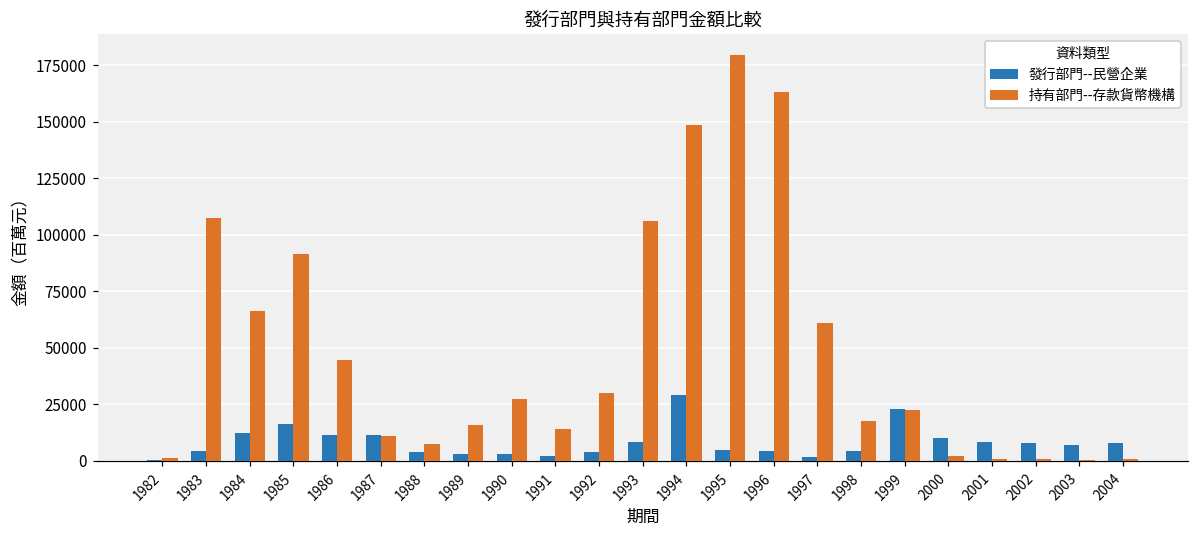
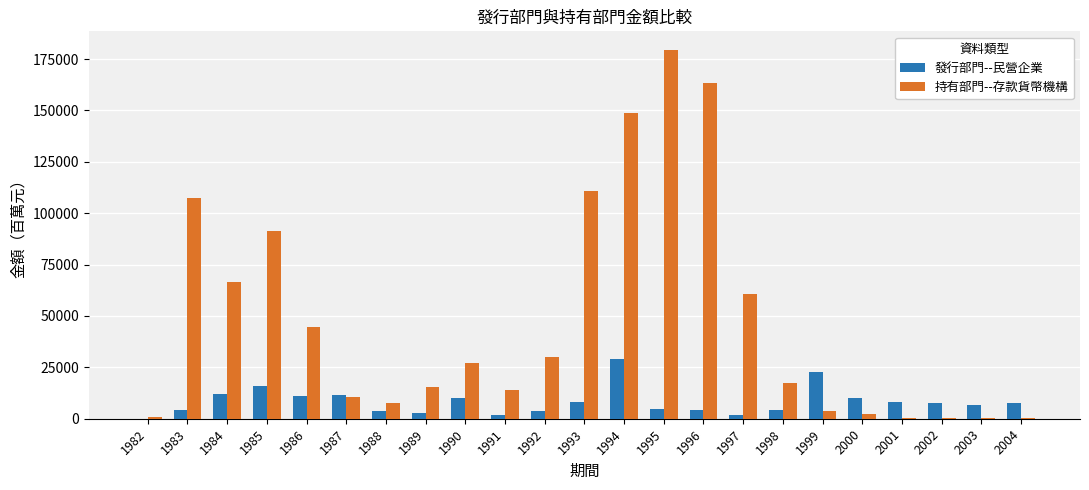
  {
    "發行部門--民營企業": {
      "1983": 4000,
      "1984": 12000,
      "1985": 16000,
      "1986": 11000,
      "1987": 12000,
      "1988": 4000,
      "1989": 3000,
-     "1990": 3000,
+     "1990": 10000,
      "1991": 2000,
      "1992": 4000,
      "1993": 8000,
      "1994": 29000,
      "1995": 5000,
      "1996": 4000,
      "1997": 2000,
      "1998": 4000,
      "1999": 23000,
      "2000": 10000,
      "2001": 8000,
      "2002": 8000,
      "2003": 7000,
      "2004": 8000
    },
    "持有部門--存款貨幣機構": {
      "1983": 107000,
      "1984": 66000,
      "1985": 91000,
      "1986": 45000,
      "1987": 11000,
      "1988": 8000,
      "1989": 16000,
      "1990": 27000,
      "1991": 14000,
      "1992": 30000,
-     "1993": 106000,
+     "1993": 111000,
      "1994": 149000,
      "1995": 180000,
      "1996": 163000,
      "1997": 61000,
      "1998": 17000,
-     "1999": 22000,
+     "1999": 4000,
      "2000": 2000
    }
  }
